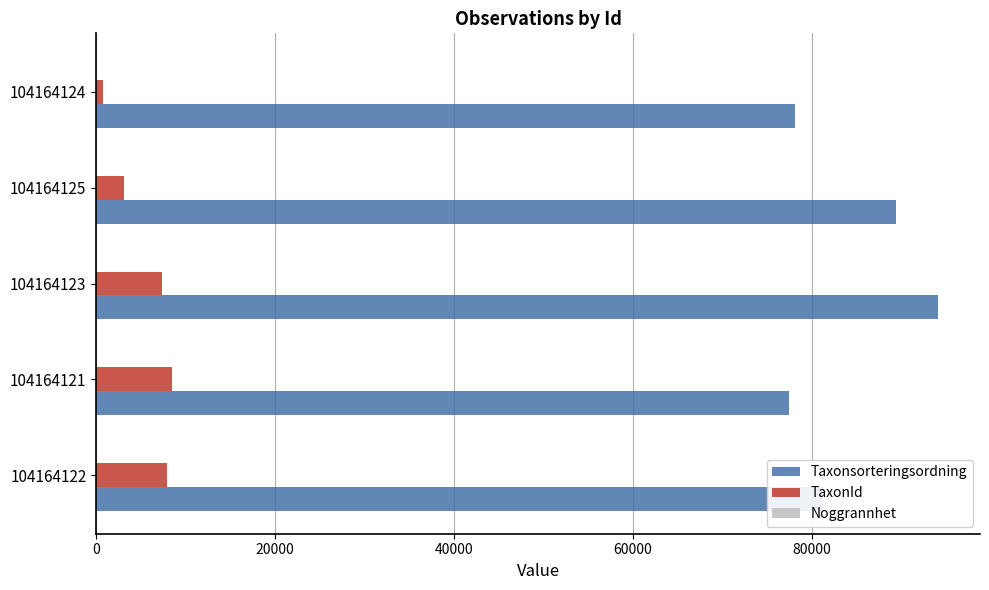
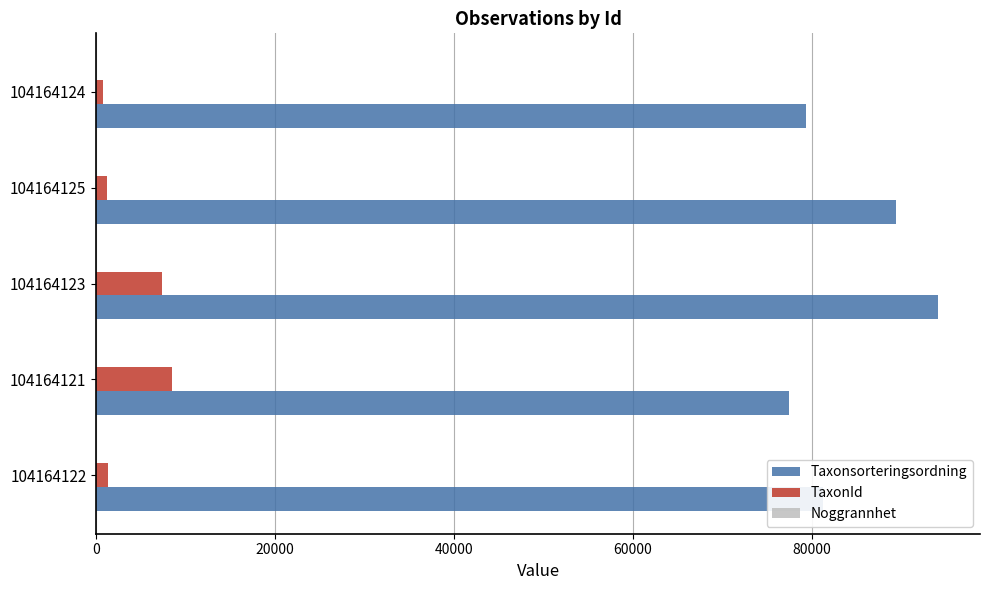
  {
    "Taxonsorteringsordning": {
-     "104164124": 78000,
+     "104164124": 79000,
      "104164125": 89000,
      "104164123": 94000,
      "104164121": 78000
    },
    "TaxonId": {
      "104164124": 1000,
-     "104164125": 3000,
+     "104164125": 1000,
      "104164123": 7000,
      "104164121": 8000,
-     "104164122": 8000
+     "104164122": 1000
    }
  }
